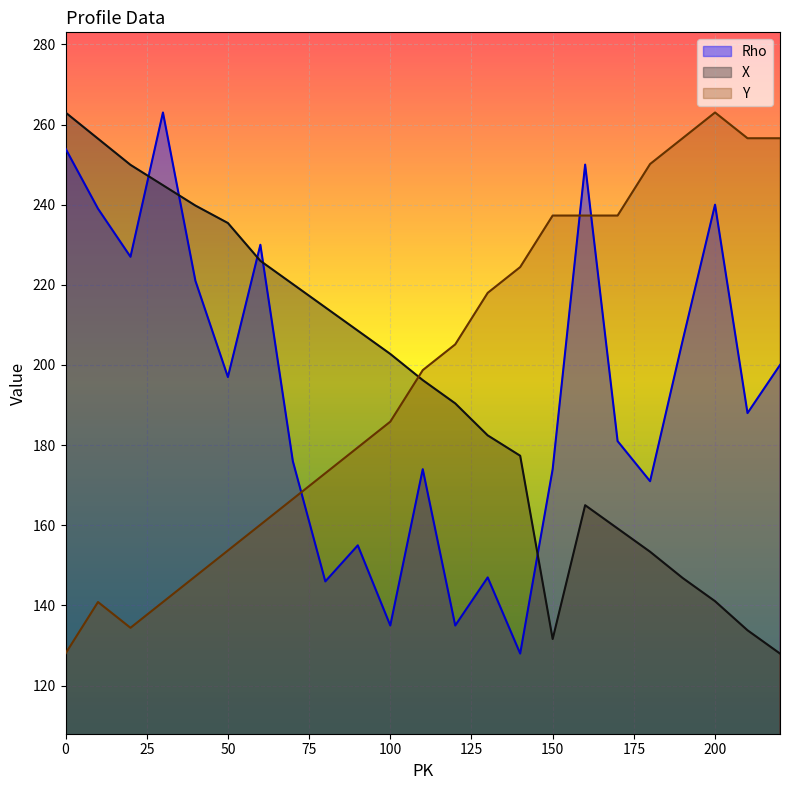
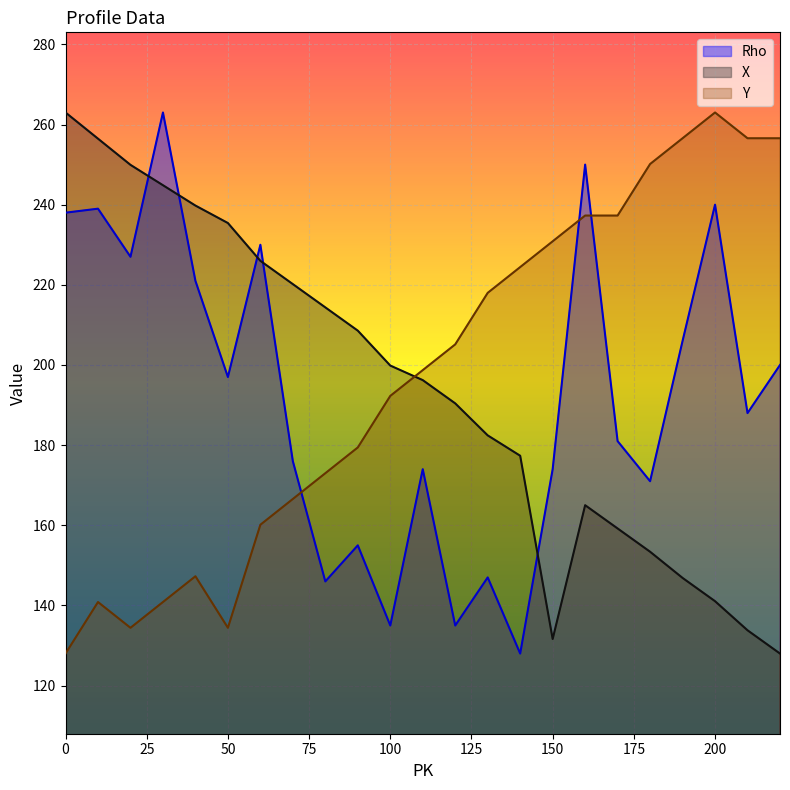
  {
    "Rho": {
-     "0": 254,
+     "0": 238,
      "50": 197,
      "100": 135,
      "150": 174,
      "200": 240
    },
    "X": {
      "0": 263,
      "50": 235,
-     "100": 203,
+     "100": 200,
      "150": 132,
      "200": 141
    },
    "Y": {
      "0": 128,
-     "50": 154,
-     "100": 186,
-     "150": 237,
+     "50": 134,
+     "100": 192,
+     "150": 231,
      "200": 263
    }
  }
